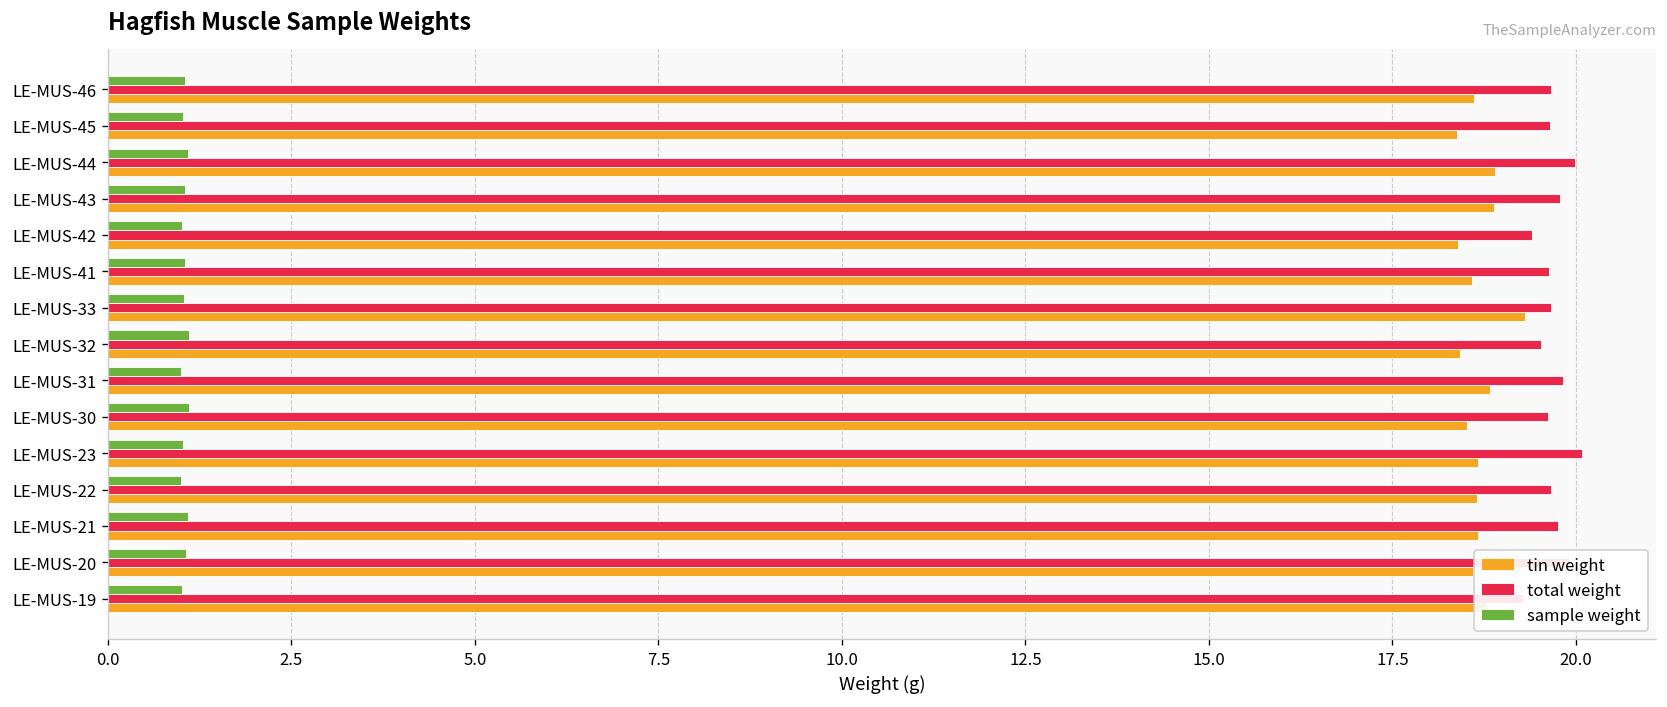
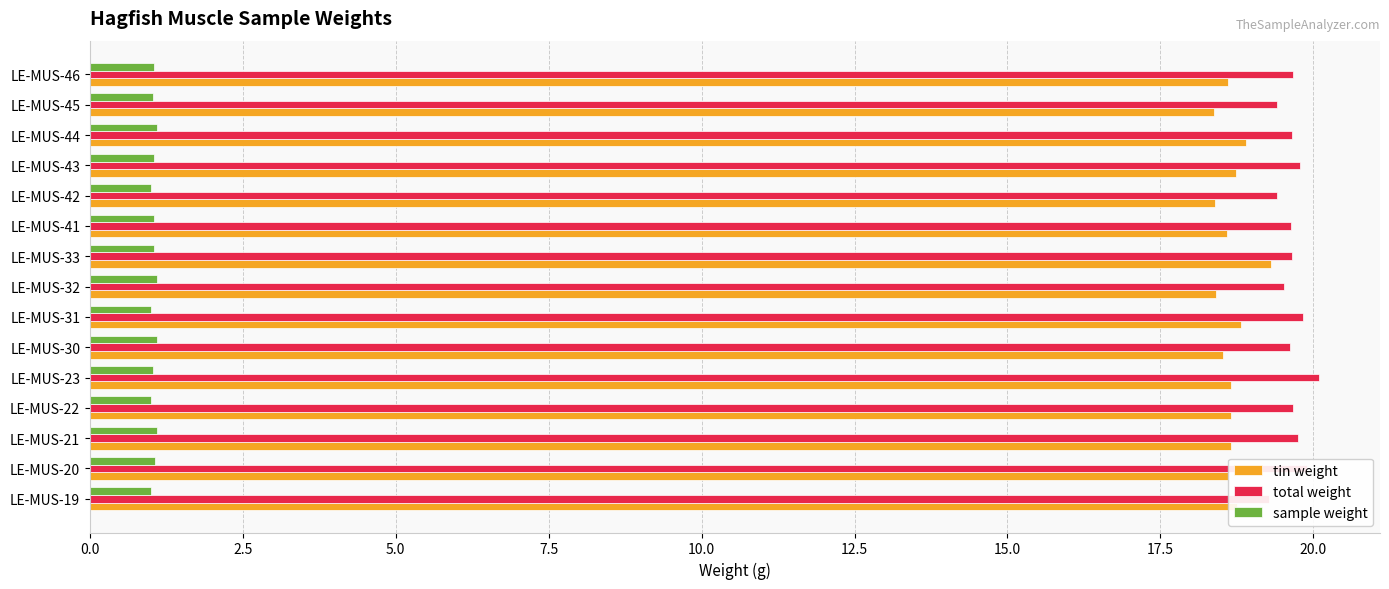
  {
    "tin weight": {
      "LE-MUS-46": 18.6,
      "LE-MUS-45": 18.4,
      "LE-MUS-44": 18.9,
-     "LE-MUS-43": 18.9,
+     "LE-MUS-43": 18.7,
      "LE-MUS-42": 18.4,
      "LE-MUS-41": 18.6,
      "LE-MUS-33": 19.3,
      "LE-MUS-32": 18.4,
      "LE-MUS-31": 18.8,
      "LE-MUS-30": 18.5,
      "LE-MUS-23": 18.7,
      "LE-MUS-22": 18.7,
      "LE-MUS-21": 18.7,
      "LE-MUS-20": 18.6
    },
    "total weight": {
      "LE-MUS-46": 19.7,
-     "LE-MUS-45": 19.6,
-     "LE-MUS-44": 20.0,
+     "LE-MUS-45": 19.4,
+     "LE-MUS-44": 19.7,
      "LE-MUS-43": 19.8,
      "LE-MUS-42": 19.4,
      "LE-MUS-41": 19.6,
      "LE-MUS-33": 19.7,
      "LE-MUS-32": 19.5,
      "LE-MUS-31": 19.8,
      "LE-MUS-30": 19.6,
      "LE-MUS-23": 20.1,
      "LE-MUS-22": 19.7,
      "LE-MUS-21": 19.8
    },
    "sample weight": {
      "LE-MUS-46": 1.1,
      "LE-MUS-45": 1.0,
      "LE-MUS-44": 1.1,
      "LE-MUS-43": 1.1,
      "LE-MUS-42": 1.0,
      "LE-MUS-41": 1.1,
      "LE-MUS-33": 1.0,
      "LE-MUS-32": 1.1,
      "LE-MUS-31": 1.0,
      "LE-MUS-30": 1.1,
      "LE-MUS-23": 1.0,
      "LE-MUS-22": 1.0,
      "LE-MUS-21": 1.1,
      "LE-MUS-20": 1.1,
      "LE-MUS-19": 1.0
    }
  }
